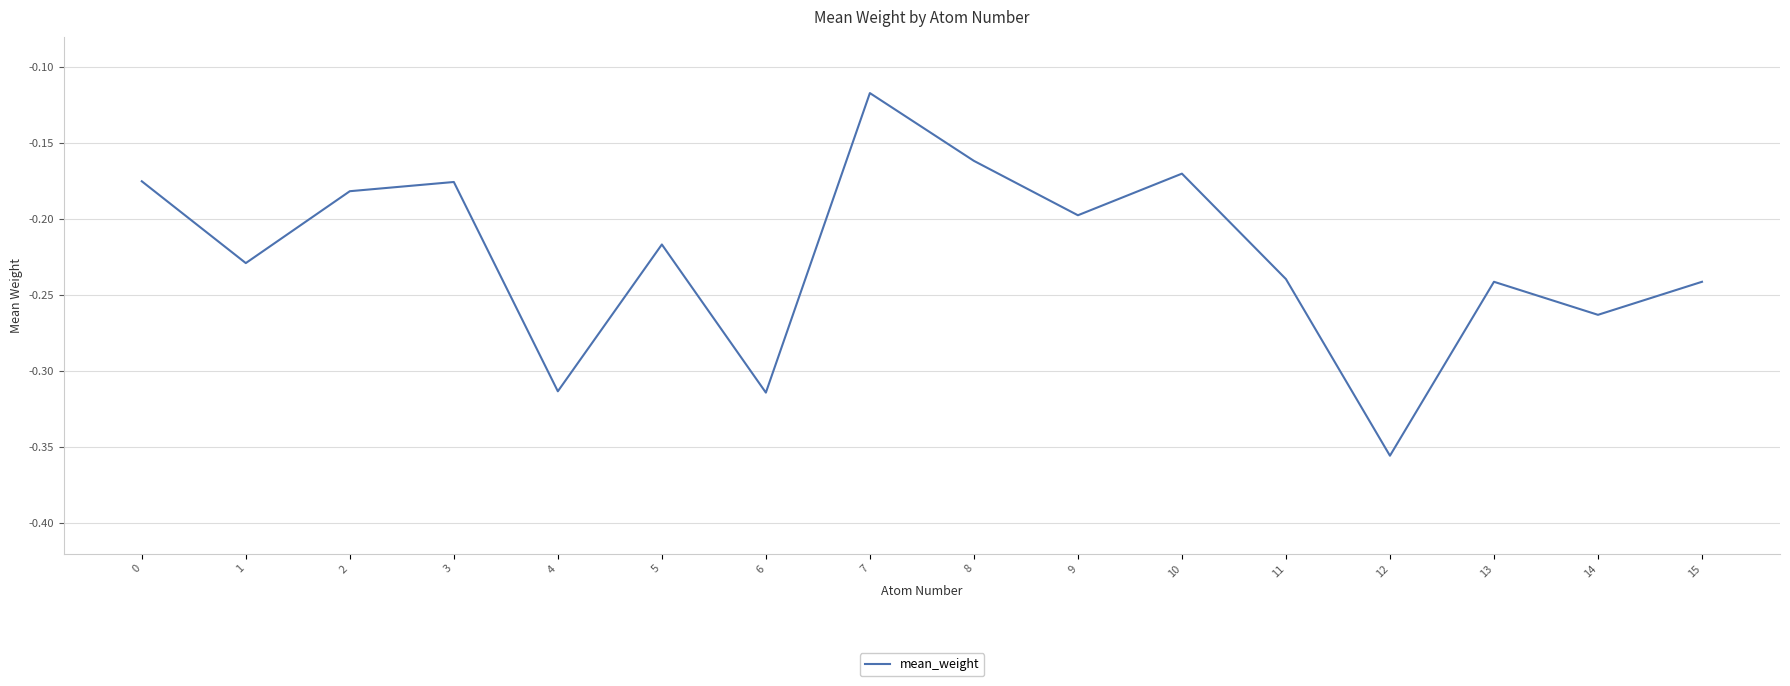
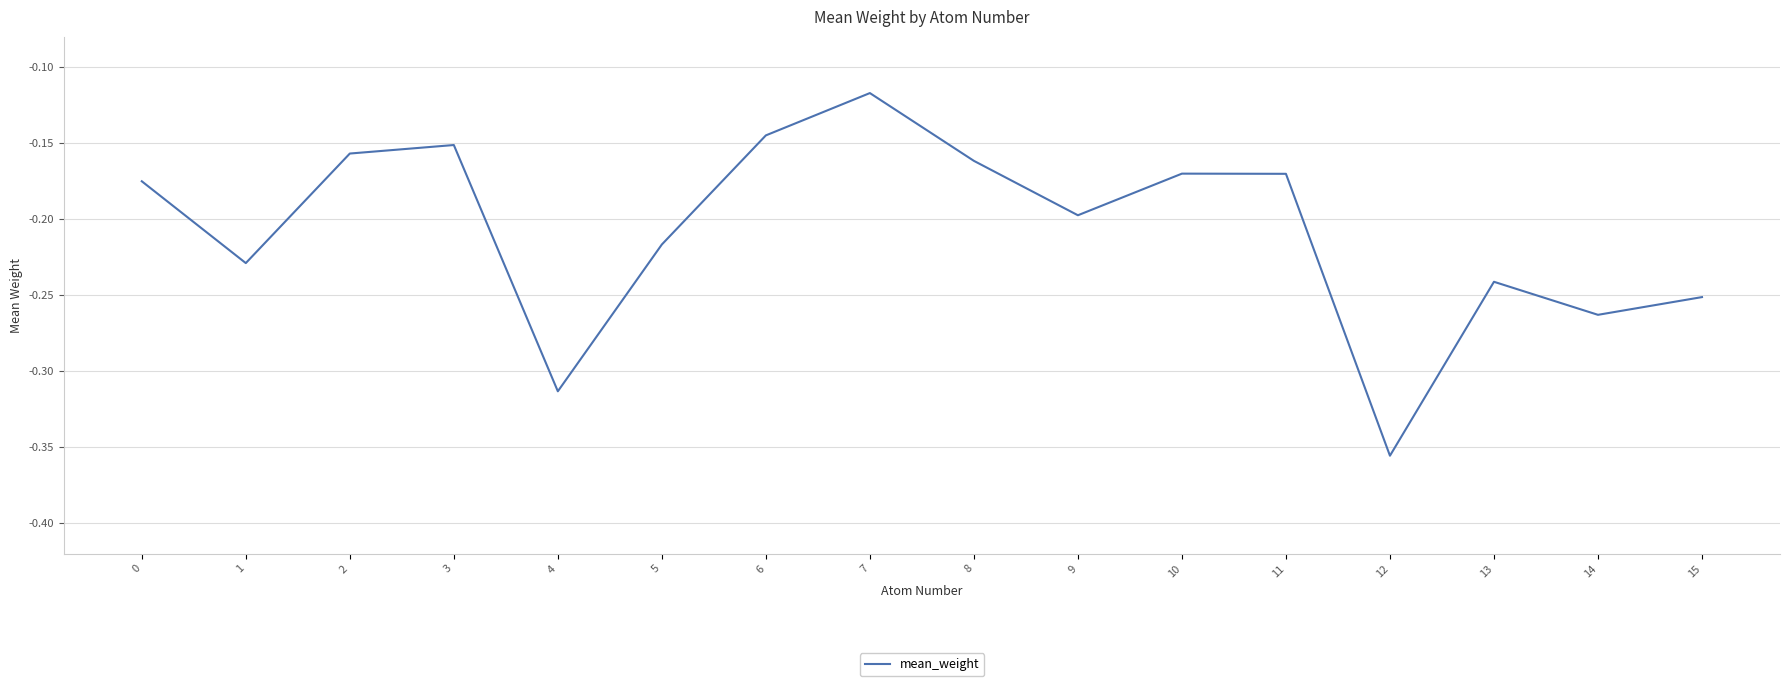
  {
    "0": -0.175,
    "1": -0.229,
-   "2": -0.182,
-   "3": -0.175,
+   "2": -0.157,
+   "3": -0.151,
    "4": -0.313,
    "5": -0.217,
-   "6": -0.314,
+   "6": -0.145,
    "7": -0.117,
    "8": -0.162,
    "9": -0.197,
    "10": -0.170,
-   "11": -0.239,
+   "11": -0.170,
    "12": -0.356,
    "13": -0.241,
    "14": -0.263,
-   "15": -0.241
+   "15": -0.251
  }
